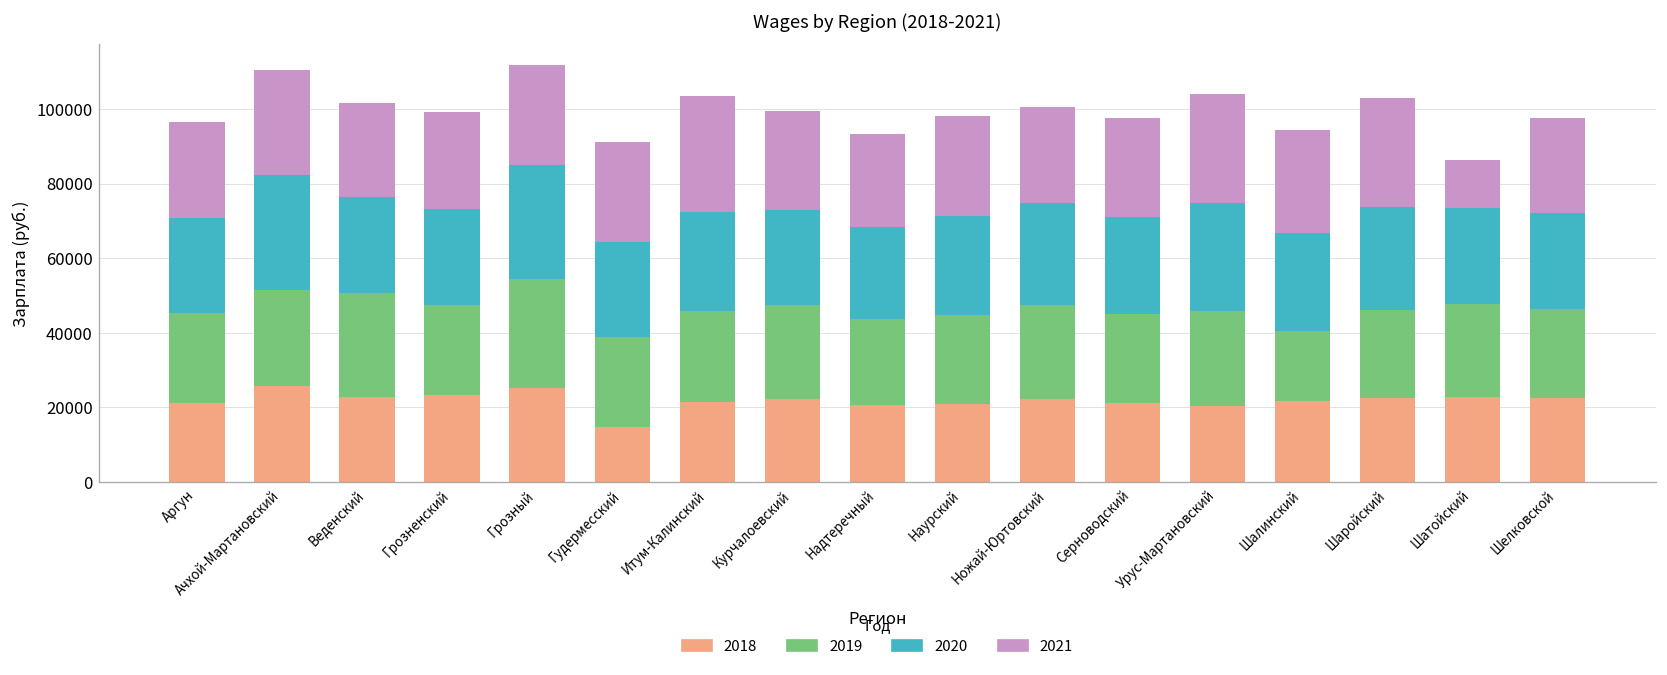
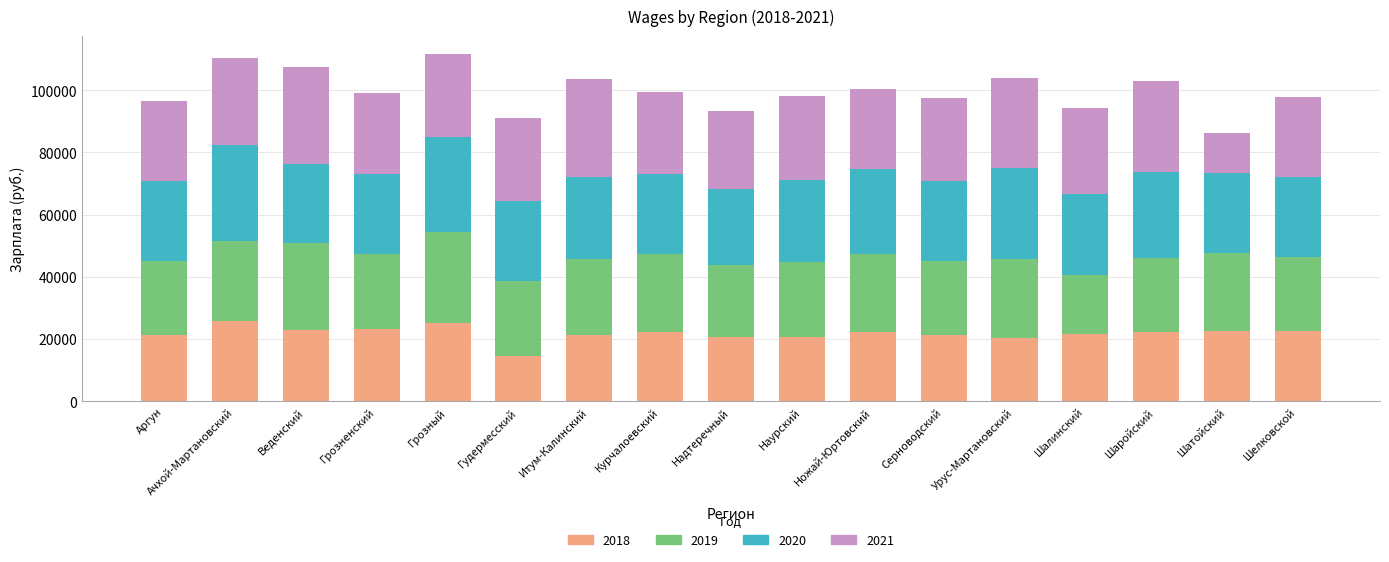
  {
    "2018": {
      "Аргун": 21000,
      "Ачхой-Мартановский": 26000,
      "Веденский": 23000,
      "Грозненский": 23000,
      "Грозный": 25000,
      "Гудермесский": 15000,
      "Итум-Калинский": 21000,
      "Курчалоевский": 22000,
      "Надтеречный": 21000,
      "Наурский": 21000,
      "Ножай-Юртовский": 22000,
      "Серноводский": 21000,
      "Урус-Мартановский": 20000,
      "Шалинский": 22000,
      "Шаройский": 22000,
      "Шатойский": 23000,
      "Шелковской": 22000
    },
    "2019": {
      "Аргун": 24000,
      "Ачхой-Мартановский": 26000,
      "Веденский": 28000,
      "Грозненский": 24000,
      "Грозный": 29000,
      "Гудермесский": 24000,
      "Итум-Калинский": 24000,
      "Курчалоевский": 25000,
      "Надтеречный": 23000,
      "Наурский": 24000,
      "Ножай-Юртовский": 25000,
      "Серноводский": 24000,
      "Урус-Мартановский": 25000,
      "Шалинский": 19000,
      "Шаройский": 24000,
      "Шатойский": 25000,
      "Шелковской": 24000
    },
    "2020": {
      "Аргун": 26000,
      "Ачхой-Мартановский": 31000,
      "Веденский": 26000,
      "Грозненский": 26000,
      "Грозный": 31000,
      "Гудермесский": 26000,
      "Итум-Калинский": 26000,
      "Курчалоевский": 26000,
      "Надтеречный": 24000,
      "Наурский": 26000,
      "Ножай-Юртовский": 27000,
      "Серноводский": 26000,
      "Урус-Мартановский": 29000,
      "Шалинский": 26000,
      "Шаройский": 28000,
      "Шатойский": 26000,
      "Шелковской": 26000
    },
    "2021": {
      "Аргун": 26000,
      "Ачхой-Мартановский": 28000,
-     "Веденский": 25000,
+     "Веденский": 31000,
      "Грозненский": 26000,
      "Грозный": 27000,
      "Гудермесский": 27000,
      "Итум-Калинский": 31000,
      "Курчалоевский": 26000,
      "Надтеречный": 25000,
      "Наурский": 27000,
      "Ножай-Юртовский": 26000,
      "Серноводский": 27000,
      "Урус-Мартановский": 29000,
      "Шалинский": 28000,
      "Шаройский": 29000,
      "Шатойский": 13000,
      "Шелковской": 26000
    }
  }
